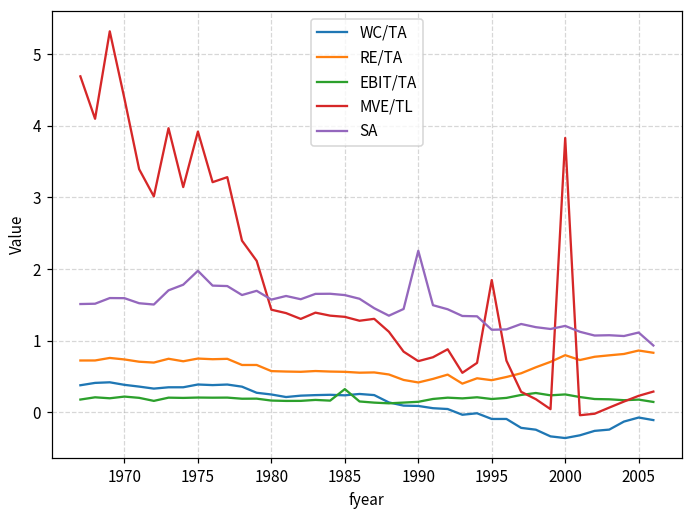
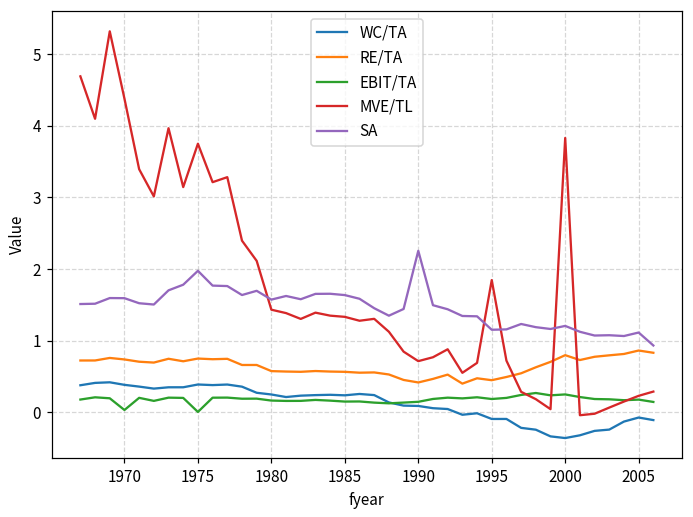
  {
    "WC/TA": {
      "1970": 0.4,
      "1975": 0.4,
      "1980": 0.2,
      "1985": 0.2,
      "1990": 0.1,
      "1995": -0.1,
      "2000": -0.4,
      "2005": -0.1
    },
    "RE/TA": {
      "1970": 0.7,
      "1975": 0.8,
      "1980": 0.6,
      "1985": 0.6,
      "1990": 0.4,
      "1995": 0.4,
      "2000": 0.8,
      "2005": 0.9
    },
    "EBIT/TA": {
-     "1970": 0.2,
-     "1975": 0.2,
+     "1970": 0.0,
+     "1975": 0.0,
      "1980": 0.2,
-     "1985": 0.3,
+     "1985": 0.2,
      "1990": 0.1,
      "1995": 0.2,
      "2000": 0.3,
      "2005": 0.2
    },
    "MVE/TL": {
      "1970": 4.4,
-     "1975": 3.9,
+     "1975": 3.7,
      "1980": 1.4,
      "1985": 1.3,
      "1990": 0.7,
      "1995": 1.8,
      "2000": 3.8,
      "2005": 0.2
    },
    "SA": {
      "1970": 1.6,
      "1975": 2.0,
      "1980": 1.6,
      "1985": 1.6,
      "1990": 2.3,
      "1995": 1.2,
      "2000": 1.2,
      "2005": 1.1
    }
  }
